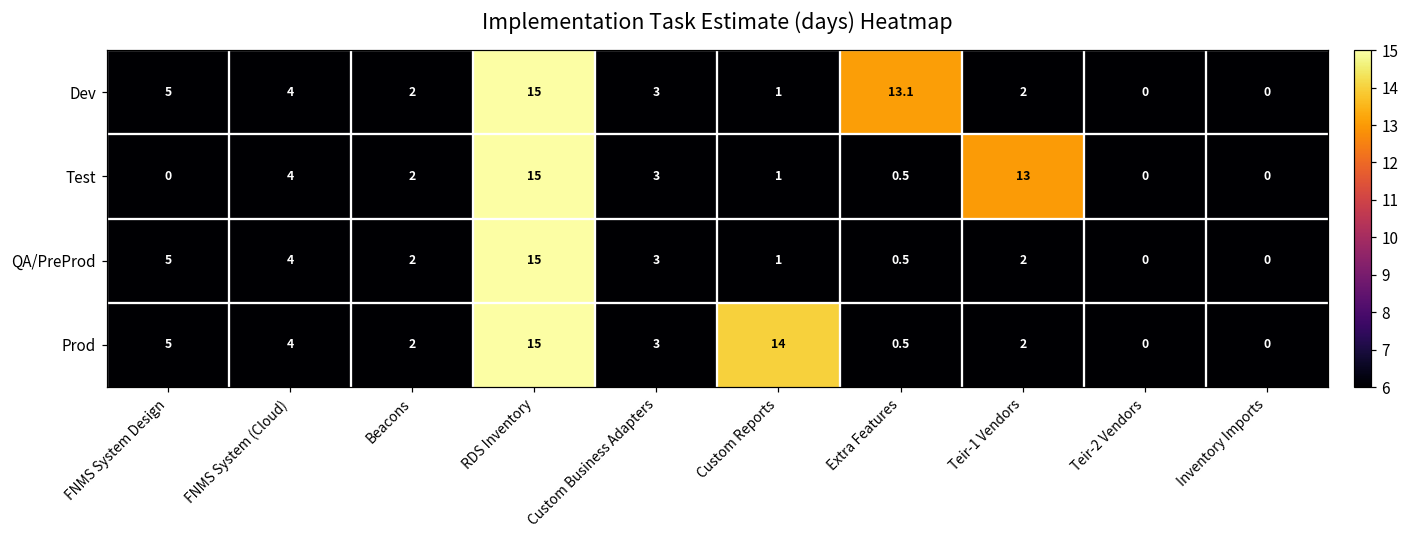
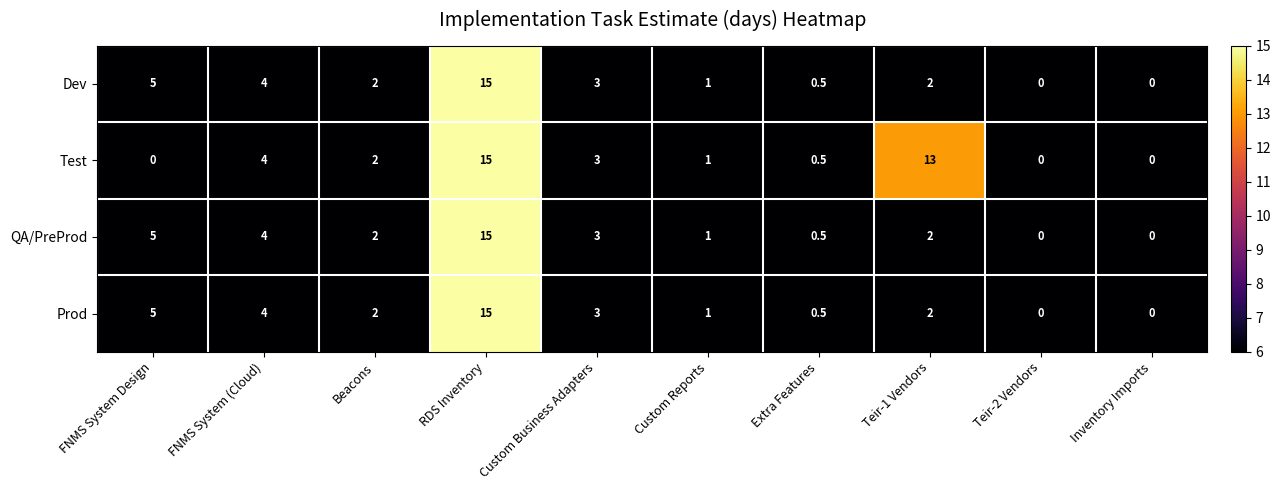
  {
    "Dev": {
      "FNMS System Design": 5,
      "FNMS System (Cloud)": 4,
      "Beacons": 2,
      "RDS Inventory": 15,
      "Custom Business Adapters": 3,
      "Custom Reports": 1,
-     "Extra Features": 13.1,
+     "Extra Features": 0.5,
      "Teir-1 Vendors": 2,
      "Teir-2 Vendors": 0,
      "Inventory Imports": 0
    },
    "Test": {
      "FNMS System Design": 0,
      "FNMS System (Cloud)": 4,
      "Beacons": 2,
      "RDS Inventory": 15,
      "Custom Business Adapters": 3,
      "Custom Reports": 1,
      "Extra Features": 0.5,
      "Teir-1 Vendors": 13,
      "Teir-2 Vendors": 0,
      "Inventory Imports": 0
    },
    "QA/PreProd": {
      "FNMS System Design": 5,
      "FNMS System (Cloud)": 4,
      "Beacons": 2,
      "RDS Inventory": 15,
      "Custom Business Adapters": 3,
      "Custom Reports": 1,
      "Extra Features": 0.5,
      "Teir-1 Vendors": 2,
      "Teir-2 Vendors": 0,
      "Inventory Imports": 0
    },
    "Prod": {
      "FNMS System Design": 5,
      "FNMS System (Cloud)": 4,
      "Beacons": 2,
      "RDS Inventory": 15,
      "Custom Business Adapters": 3,
-     "Custom Reports": 14,
+     "Custom Reports": 1,
      "Extra Features": 0.5,
      "Teir-1 Vendors": 2,
      "Teir-2 Vendors": 0,
      "Inventory Imports": 0
    }
  }
